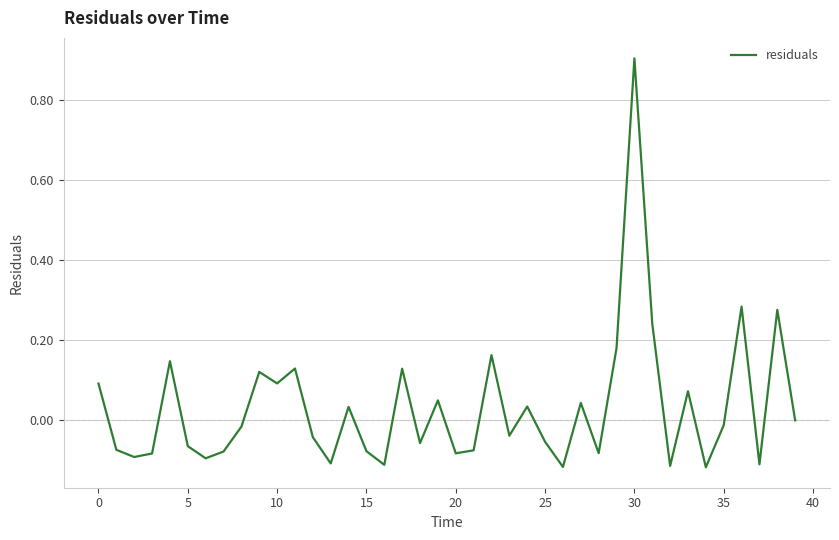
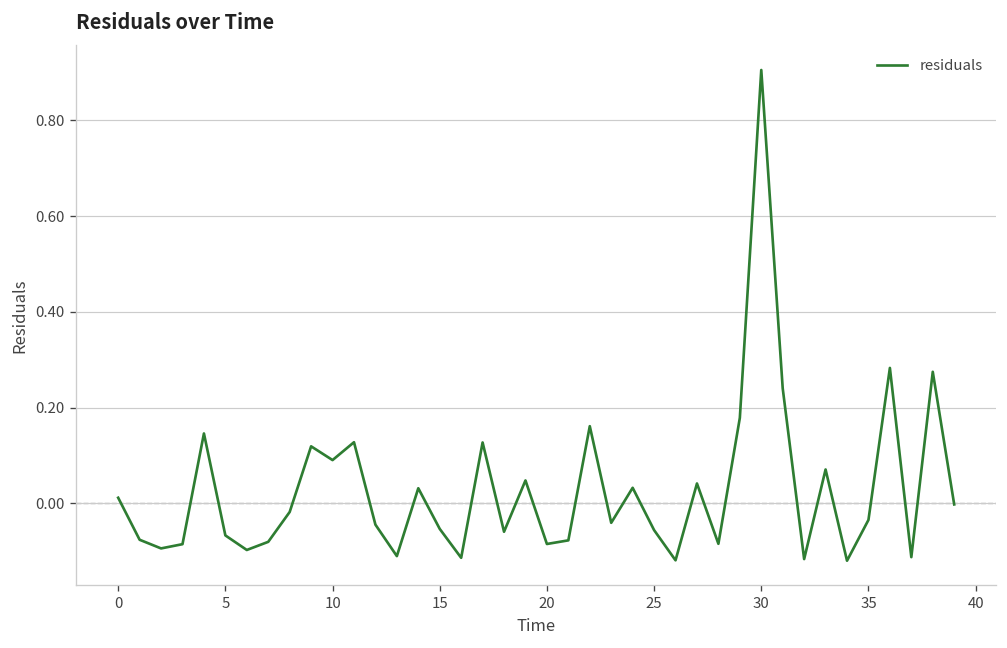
  {
-   "0": 0.09,
+   "0": 0.01,
    "5": -0.07,
    "10": 0.09,
-   "15": -0.08,
+   "15": -0.05,
    "20": -0.08,
    "25": -0.06,
    "30": 0.91,
-   "35": -0.01
+   "35": -0.03
  }
